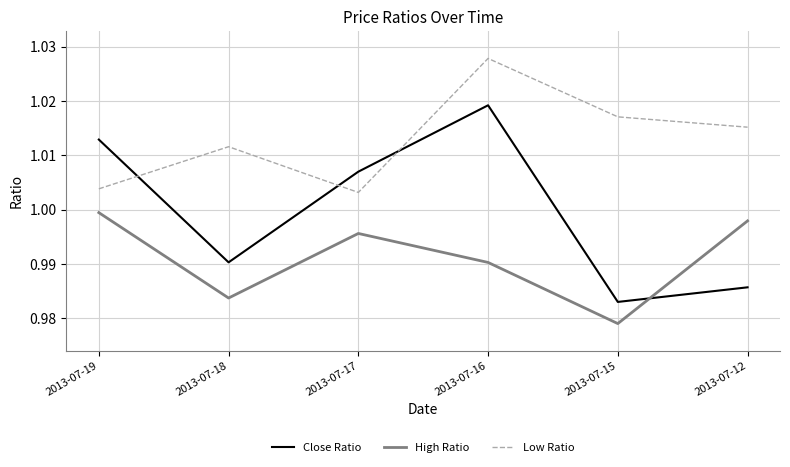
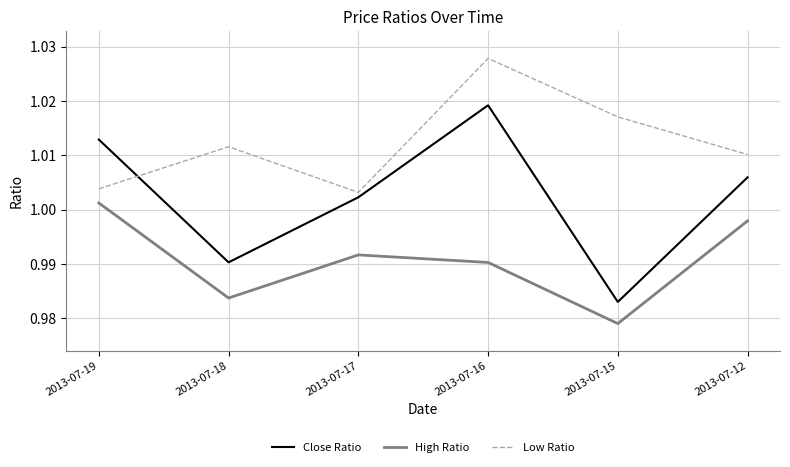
  {
    "Close Ratio": {
      "2013-07-19": 1.013,
      "2013-07-18": 0.990,
-     "2013-07-17": 1.007,
+     "2013-07-17": 1.002,
      "2013-07-16": 1.019,
      "2013-07-15": 0.983,
-     "2013-07-12": 0.986
+     "2013-07-12": 1.006
    },
    "High Ratio": {
-     "2013-07-19": 0.999,
+     "2013-07-19": 1.001,
      "2013-07-18": 0.984,
-     "2013-07-17": 0.996,
+     "2013-07-17": 0.992,
      "2013-07-16": 0.990,
      "2013-07-15": 0.979,
      "2013-07-12": 0.998
    },
    "Low Ratio": {
      "2013-07-19": 1.004,
      "2013-07-18": 1.012,
      "2013-07-17": 1.003,
      "2013-07-16": 1.028,
      "2013-07-15": 1.017,
-     "2013-07-12": 1.015
+     "2013-07-12": 1.010
    }
  }
